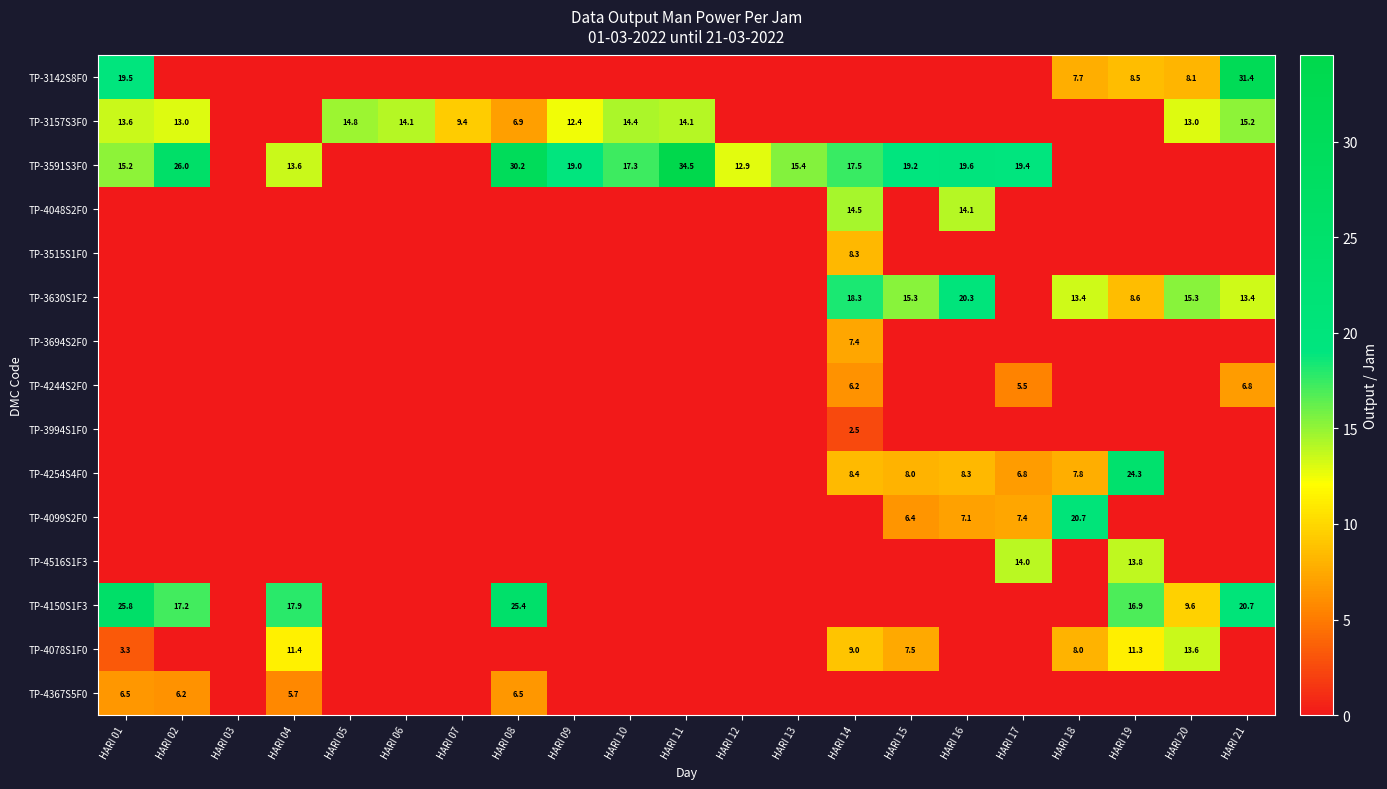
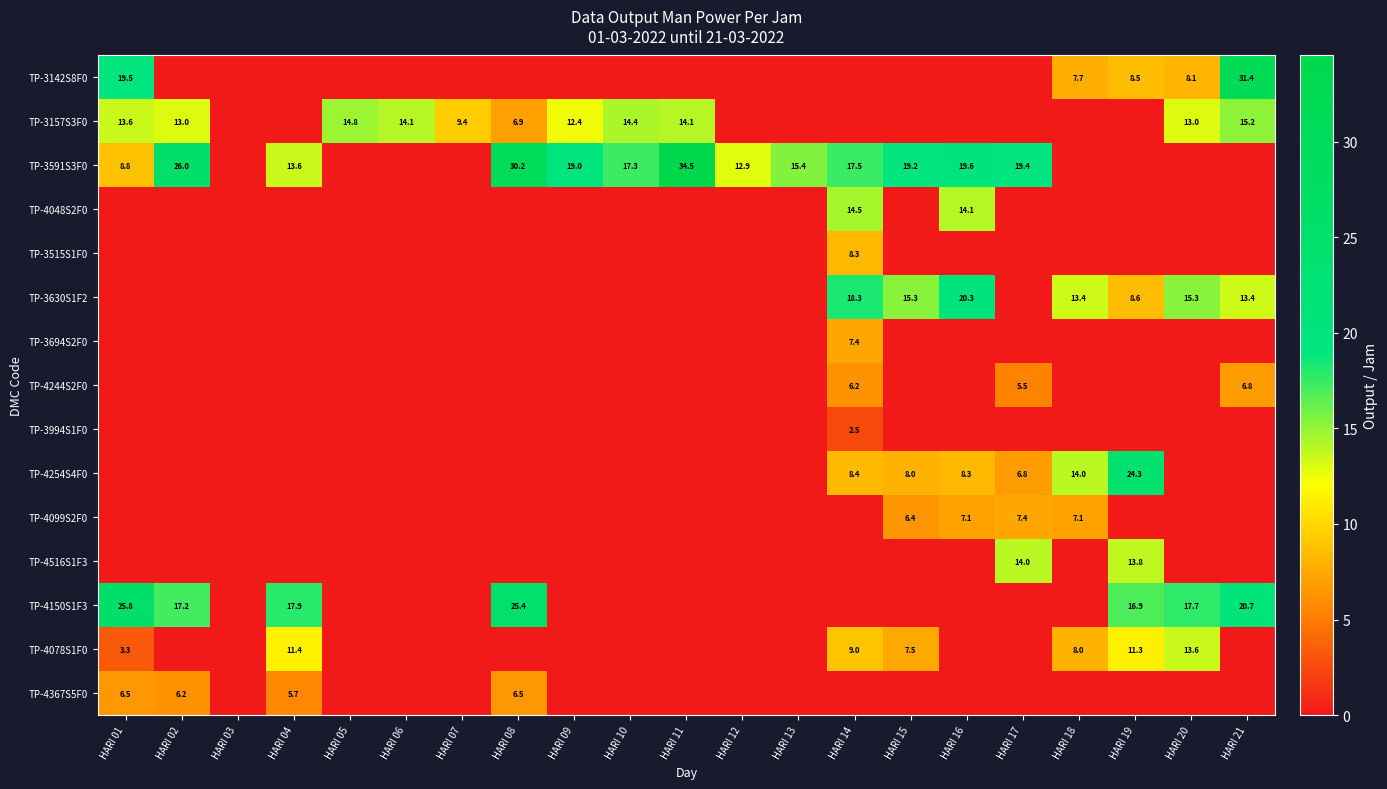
  {
    "TP-3142S8F0": {
      "HARI 01": 19.5,
      "HARI 18": 7.7,
      "HARI 19": 8.5,
      "HARI 20": 8.1,
      "HARI 21": 31.4
    },
    "TP-3157S3F0": {
      "HARI 01": 13.6,
      "HARI 02": 13.0,
      "HARI 05": 14.8,
      "HARI 06": 14.1,
      "HARI 07": 9.4,
      "HARI 08": 6.9,
      "HARI 09": 12.4,
      "HARI 10": 14.4,
      "HARI 11": 14.1,
      "HARI 20": 13.0,
      "HARI 21": 15.2
    },
    "TP-3591S3F0": {
-     "HARI 01": 15.2,
+     "HARI 01": 8.8,
      "HARI 02": 26.0,
      "HARI 04": 13.6,
      "HARI 08": 30.2,
      "HARI 09": 19.0,
      "HARI 10": 17.3,
      "HARI 11": 34.5,
      "HARI 12": 12.9,
      "HARI 13": 15.4,
      "HARI 14": 17.5,
      "HARI 15": 19.2,
      "HARI 16": 19.6,
      "HARI 17": 19.4
    },
    "TP-4048S2F0": {
      "HARI 14": 14.5,
      "HARI 16": 14.1
    },
    "TP-3515S1F0": {
      "HARI 14": 8.3
    },
    "TP-3630S1F2": {
      "HARI 14": 18.3,
      "HARI 15": 15.3,
      "HARI 16": 20.3,
      "HARI 18": 13.4,
      "HARI 19": 8.6,
      "HARI 20": 15.3,
      "HARI 21": 13.4
    },
    "TP-3694S2F0": {
      "HARI 14": 7.4
    },
    "TP-4244S2F0": {
      "HARI 14": 6.2,
      "HARI 17": 5.5,
      "HARI 21": 6.8
    },
    "TP-3994S1F0": {
      "HARI 14": 2.5
    },
    "TP-4254S4F0": {
      "HARI 14": 8.4,
      "HARI 15": 8.0,
      "HARI 16": 8.3,
      "HARI 17": 6.8,
-     "HARI 18": 7.8,
+     "HARI 18": 14.0,
      "HARI 19": 24.3
    },
    "TP-4099S2F0": {
      "HARI 15": 6.4,
      "HARI 16": 7.1,
      "HARI 17": 7.4,
-     "HARI 18": 20.7
+     "HARI 18": 7.1
    },
    "TP-4516S1F3": {
      "HARI 17": 14.0,
      "HARI 19": 13.8
    },
    "TP-4150S1F3": {
      "HARI 01": 25.8,
      "HARI 02": 17.2,
      "HARI 04": 17.9,
      "HARI 08": 25.4,
      "HARI 19": 16.9,
-     "HARI 20": 9.6,
+     "HARI 20": 17.7,
      "HARI 21": 20.7
    },
    "TP-4078S1F0": {
      "HARI 01": 3.3,
      "HARI 04": 11.4,
      "HARI 14": 9.0,
      "HARI 15": 7.5,
      "HARI 18": 8.0,
      "HARI 19": 11.3,
      "HARI 20": 13.6
    },
    "TP-4367S5F0": {
      "HARI 01": 6.5,
      "HARI 02": 6.2,
      "HARI 04": 5.7,
      "HARI 08": 6.5
    }
  }
